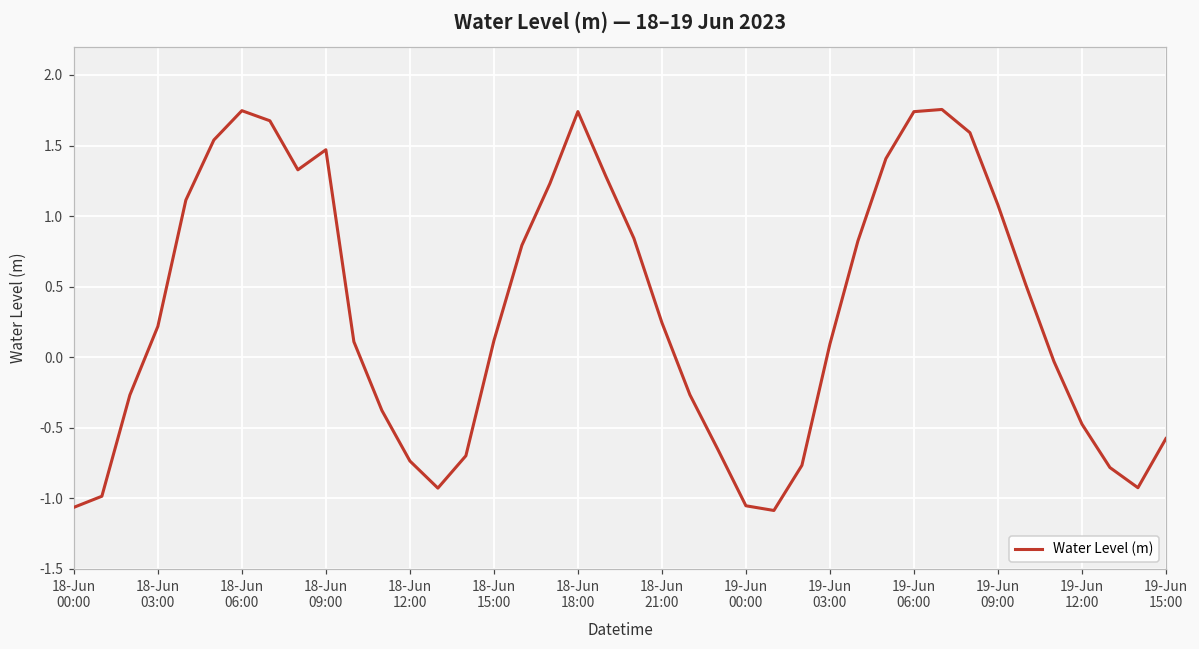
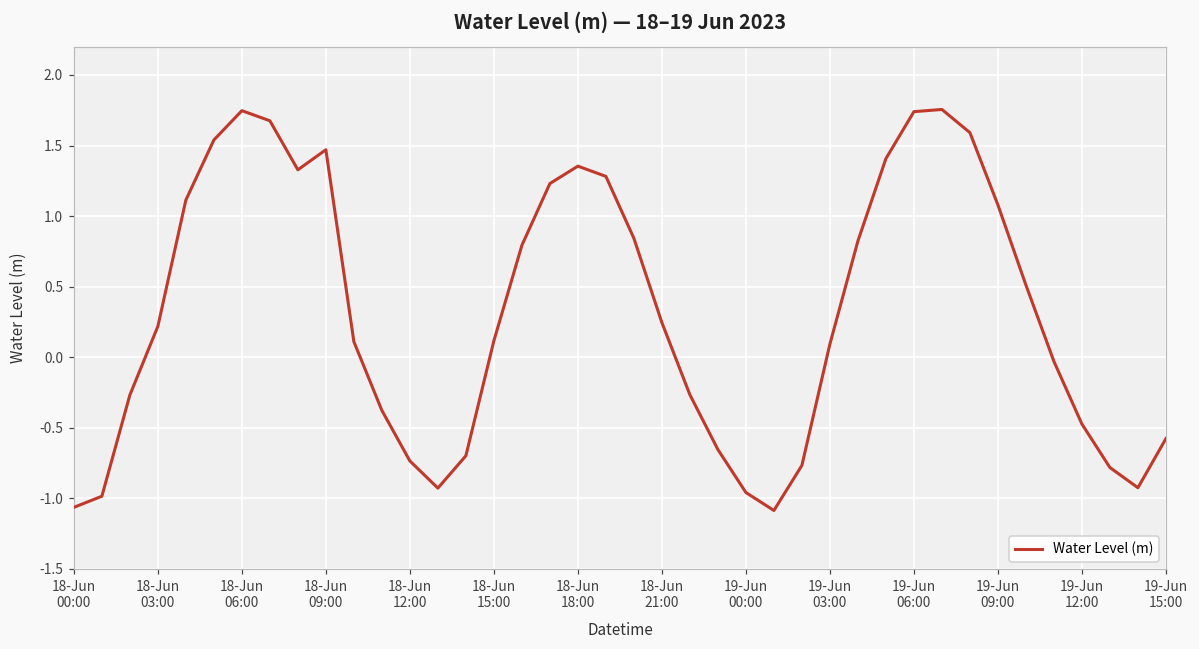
  {
    "18-Jun 00:00": -1.06,
    "18-Jun 03:00": 0.22,
    "18-Jun 06:00": 1.75,
    "18-Jun 09:00": 1.47,
    "18-Jun 12:00": -0.74,
    "18-Jun 15:00": 0.12,
-   "18-Jun 18:00": 1.74,
+   "18-Jun 18:00": 1.35,
    "18-Jun 21:00": 0.25,
-   "19-Jun 00:00": -1.05,
+   "19-Jun 00:00": -0.96,
    "19-Jun 03:00": 0.09,
    "19-Jun 06:00": 1.74,
    "19-Jun 09:00": 1.08,
    "19-Jun 12:00": -0.47,
    "19-Jun 15:00": -0.58
  }
